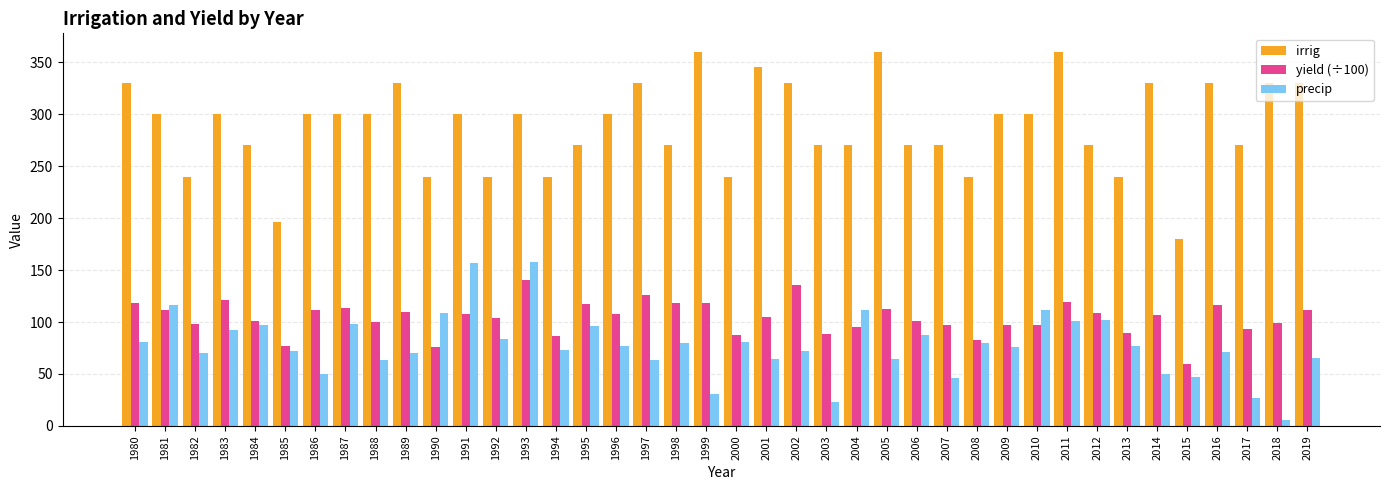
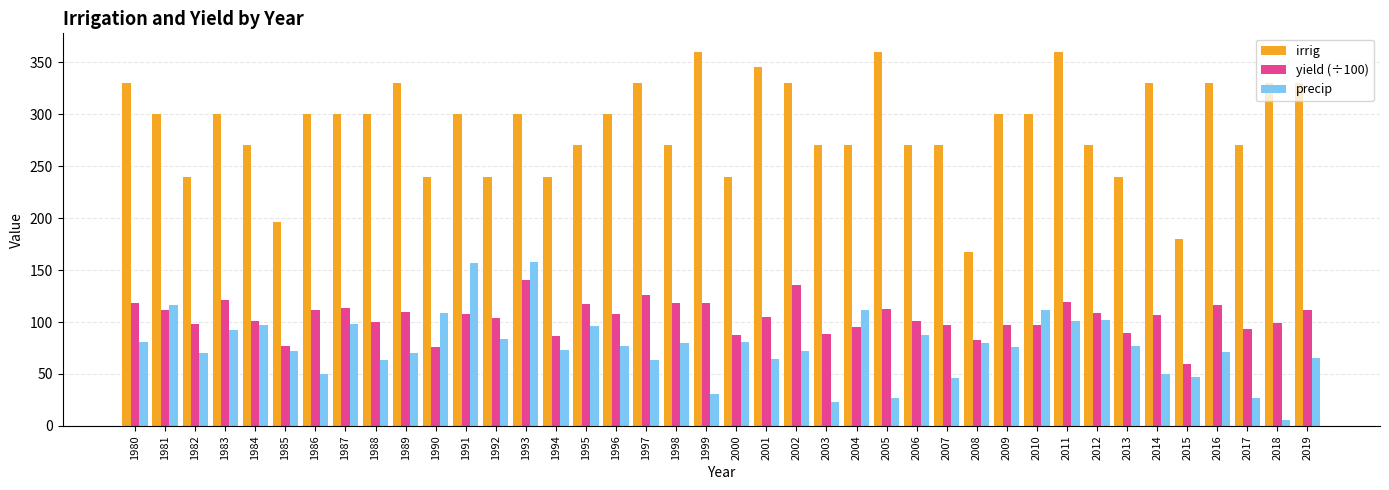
  {
    "irrig": {
      "1980": 330,
      "1981": 300,
      "1982": 240,
      "1983": 300,
      "1984": 270,
      "1985": 196,
      "1986": 300,
      "1987": 300,
      "1988": 300,
      "1989": 330,
      "1990": 240,
      "1991": 300,
      "1992": 240,
      "1993": 300,
      "1994": 240,
      "1995": 270,
      "1996": 300,
      "1997": 330,
      "1998": 270,
      "1999": 360,
      "2000": 240,
      "2001": 346,
      "2002": 330,
      "2003": 270,
      "2004": 270,
      "2005": 360,
      "2006": 270,
      "2007": 270,
-     "2008": 240,
+     "2008": 167,
      "2009": 300,
      "2010": 300,
      "2011": 360,
      "2012": 270,
      "2013": 240,
      "2014": 330,
      "2015": 180,
      "2016": 330,
      "2017": 270
    },
    "yield (÷100)": {
      "1980": 118,
      "1981": 111,
      "1982": 98,
      "1983": 121,
      "1984": 101,
      "1985": 77,
      "1986": 112,
      "1987": 114,
      "1988": 100,
      "1989": 110,
      "1990": 76,
      "1991": 108,
      "1992": 104,
      "1993": 140,
      "1994": 86,
      "1995": 118,
      "1996": 108,
      "1997": 126,
      "1998": 119,
      "1999": 118,
      "2000": 88,
      "2001": 105,
      "2002": 135,
      "2003": 89,
      "2004": 95,
      "2005": 113,
      "2006": 101,
      "2007": 97,
      "2008": 83,
      "2009": 98,
      "2010": 98,
      "2011": 119,
      "2012": 108,
      "2013": 89,
      "2014": 107,
      "2015": 59,
      "2016": 117,
      "2017": 93,
      "2018": 99,
      "2019": 111
    },
    "precip": {
      "1980": 80,
      "1981": 116,
      "1982": 70,
      "1983": 92,
      "1984": 97,
      "1985": 72,
      "1986": 50,
      "1987": 98,
      "1988": 63,
      "1989": 71,
      "1990": 108,
      "1991": 156,
      "1992": 84,
      "1993": 158,
      "1994": 73,
      "1995": 96,
      "1996": 77,
      "1997": 63,
      "1998": 80,
      "1999": 31,
      "2000": 81,
      "2001": 64,
      "2002": 72,
      "2003": 23,
      "2004": 112,
-     "2005": 65,
+     "2005": 27,
      "2006": 88,
      "2007": 46,
      "2008": 80,
      "2009": 76,
      "2010": 111,
      "2011": 101,
      "2012": 102,
      "2013": 77,
      "2014": 50,
      "2015": 47,
      "2016": 72,
      "2017": 27,
      "2018": 6,
      "2019": 65
    }
  }
